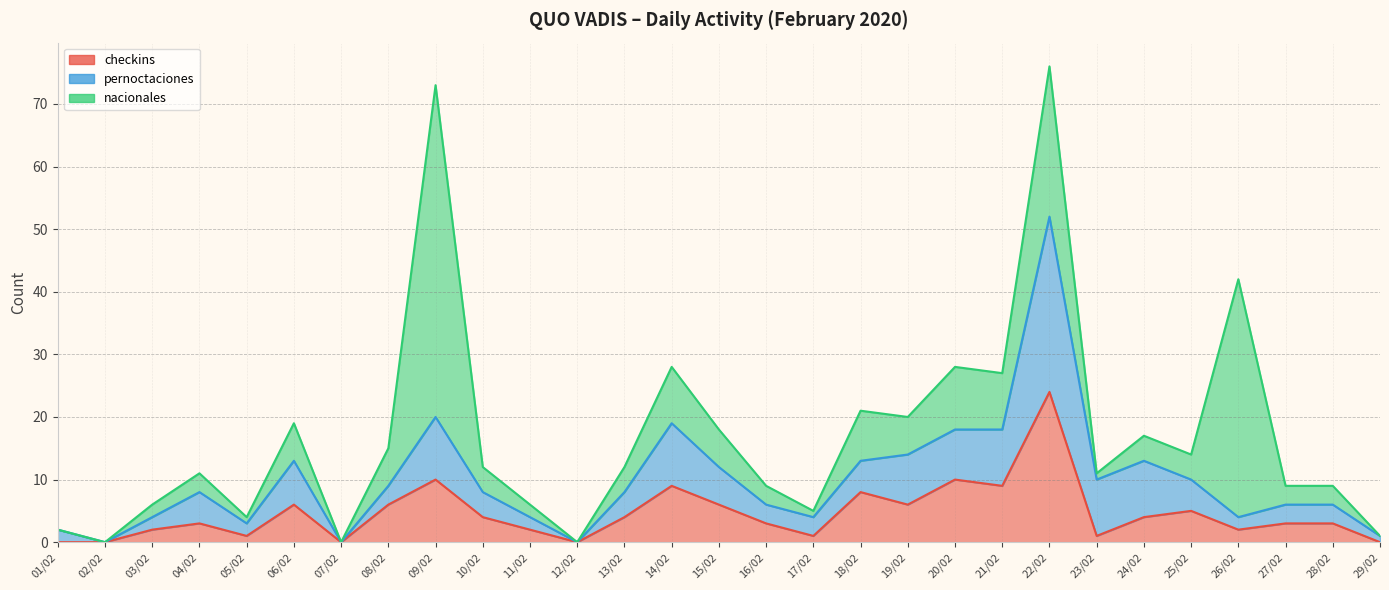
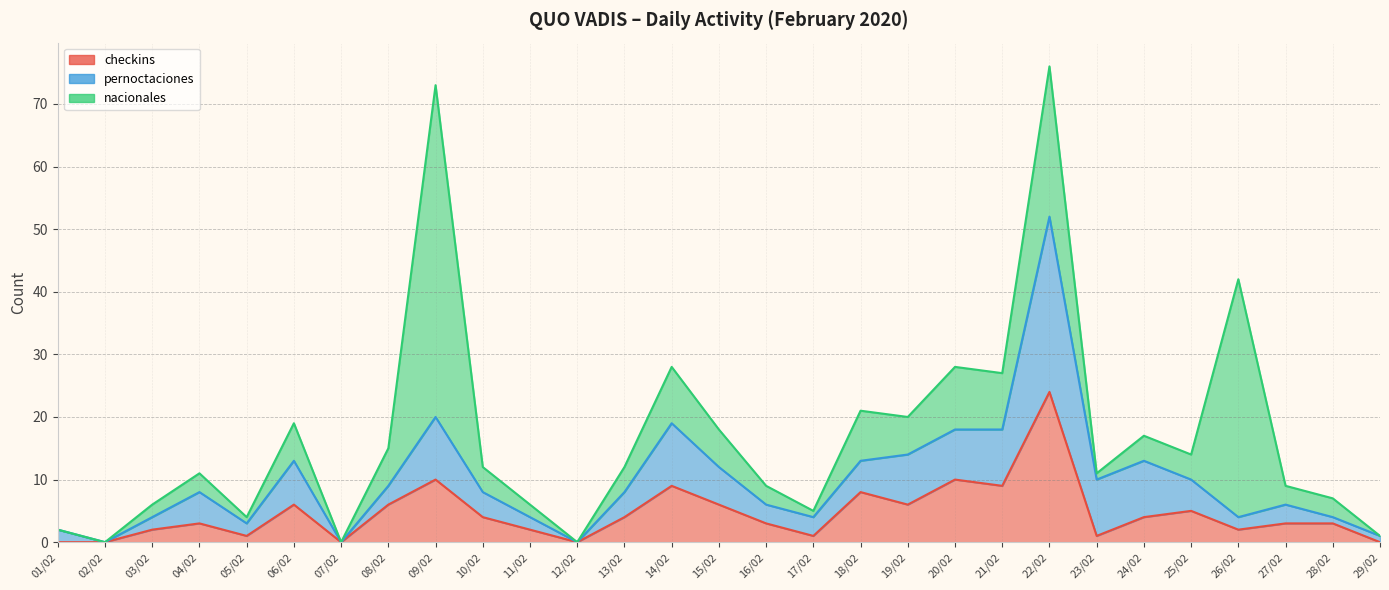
  {
    "checkins": {
      "01/02": 0,
      "03/02": 2,
      "04/02": 3,
      "05/02": 1,
      "06/02": 6,
      "08/02": 6,
      "09/02": 10,
      "10/02": 4,
      "11/02": 2,
      "13/02": 4,
      "14/02": 9,
      "15/02": 6,
      "16/02": 3,
      "17/02": 1,
      "18/02": 8,
      "19/02": 6,
      "20/02": 10,
      "21/02": 9,
      "22/02": 24,
      "23/02": 1,
      "24/02": 4,
      "25/02": 5,
      "26/02": 2,
      "27/02": 3,
      "28/02": 3,
      "29/02": 0
    },
    "pernoctaciones": {
      "03/02": 2,
      "04/02": 5,
      "05/02": 2,
      "06/02": 7,
      "08/02": 3,
      "09/02": 10,
      "10/02": 4,
      "11/02": 2,
      "13/02": 4,
      "14/02": 10,
      "15/02": 6,
      "16/02": 3,
      "17/02": 3,
      "18/02": 5,
      "19/02": 8,
      "20/02": 8,
      "21/02": 9,
      "22/02": 28,
      "23/02": 9,
      "24/02": 9,
      "25/02": 5,
      "26/02": 2,
      "27/02": 3,
-     "28/02": 3
+     "28/02": 1
    },
    "nacionales": {
      "03/02": 2,
      "04/02": 3,
      "05/02": 1,
      "06/02": 6,
      "08/02": 6,
      "09/02": 53,
      "10/02": 4,
      "11/02": 2,
      "13/02": 4,
      "14/02": 9,
      "15/02": 6,
      "16/02": 3,
      "17/02": 1,
      "18/02": 8,
      "19/02": 6,
      "20/02": 10,
      "21/02": 9,
      "22/02": 24,
      "23/02": 1,
      "24/02": 4,
      "25/02": 4,
      "26/02": 38,
      "27/02": 3,
      "28/02": 3
    }
  }
